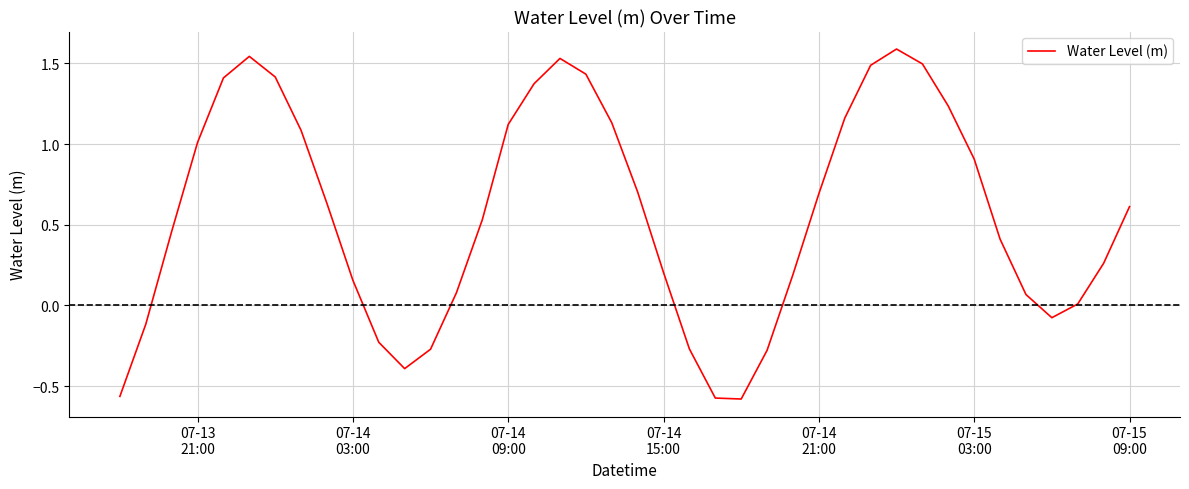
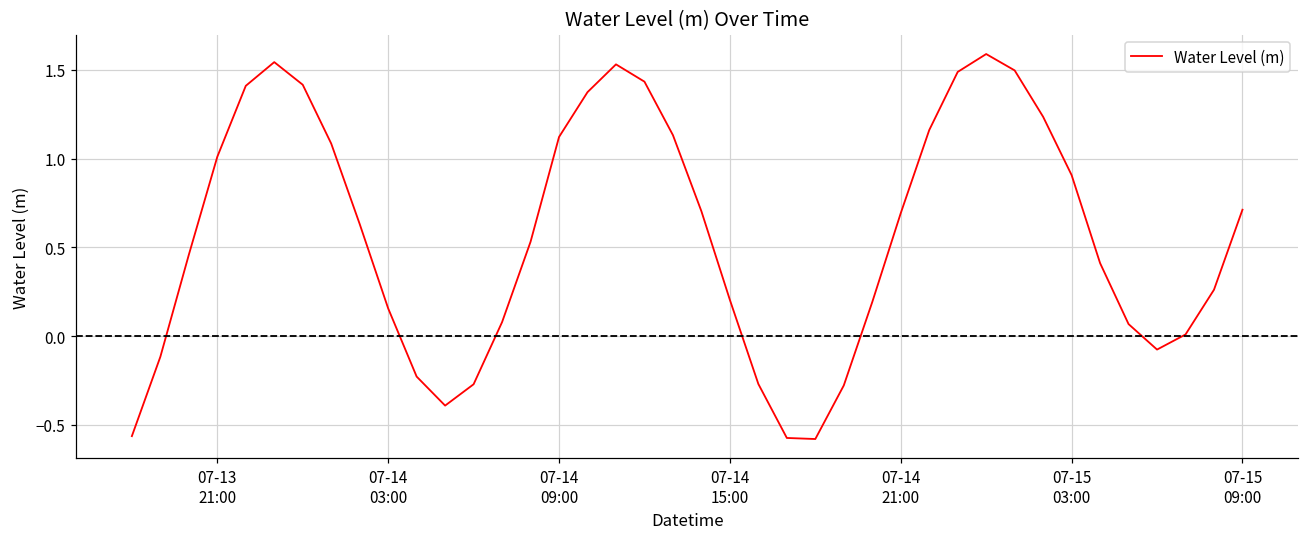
  {
    "07-13 21:00": 1.01,
    "07-14 03:00": 0.16,
    "07-14 09:00": 1.12,
    "07-14 15:00": 0.20,
    "07-14 21:00": 0.69,
    "07-15 03:00": 0.91,
-   "07-15 09:00": 0.61
+   "07-15 09:00": 0.71
  }
